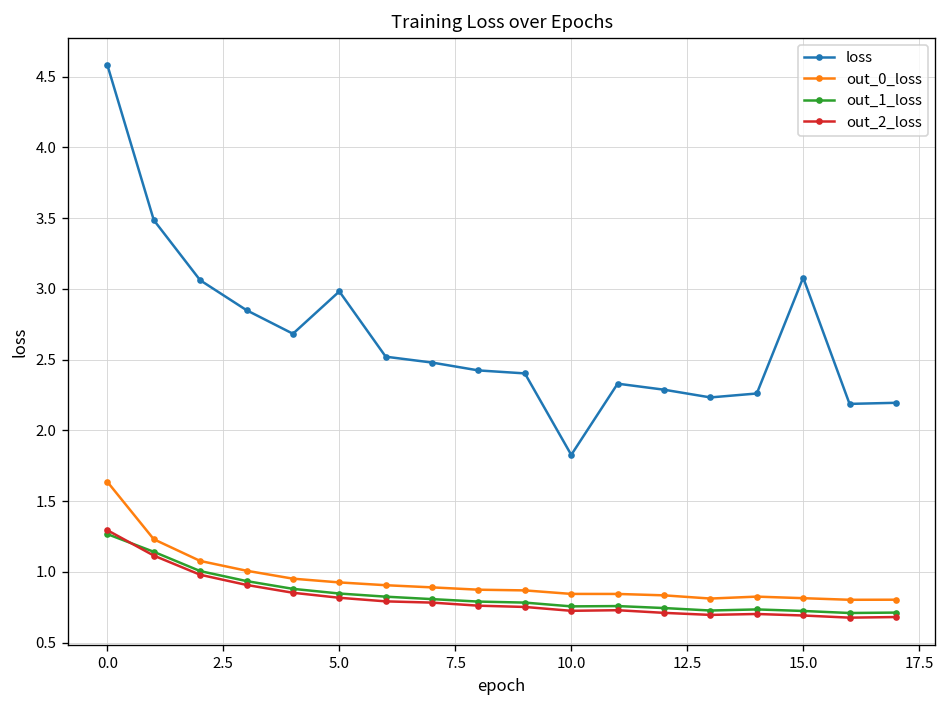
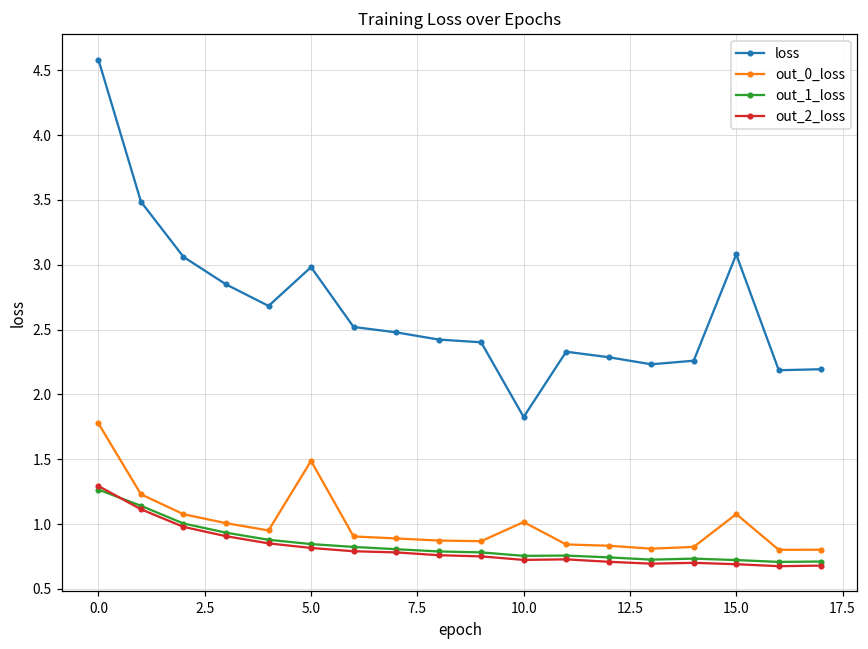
  {
    "loss": {
      "0.0": 4.58,
      "5.0": 2.98,
      "10.0": 1.83,
      "15.0": 3.08
    },
    "out_0_loss": {
-     "0.0": 1.64,
-     "5.0": 0.93,
-     "10.0": 0.84,
-     "15.0": 0.81
+     "0.0": 1.78,
+     "5.0": 1.49,
+     "10.0": 1.02,
+     "15.0": 1.08
    },
    "out_1_loss": {
      "0.0": 1.27,
      "5.0": 0.85,
      "10.0": 0.76,
      "15.0": 0.72
    },
    "out_2_loss": {
      "0.0": 1.29,
      "5.0": 0.82,
      "10.0": 0.72,
      "15.0": 0.69
    }
  }
